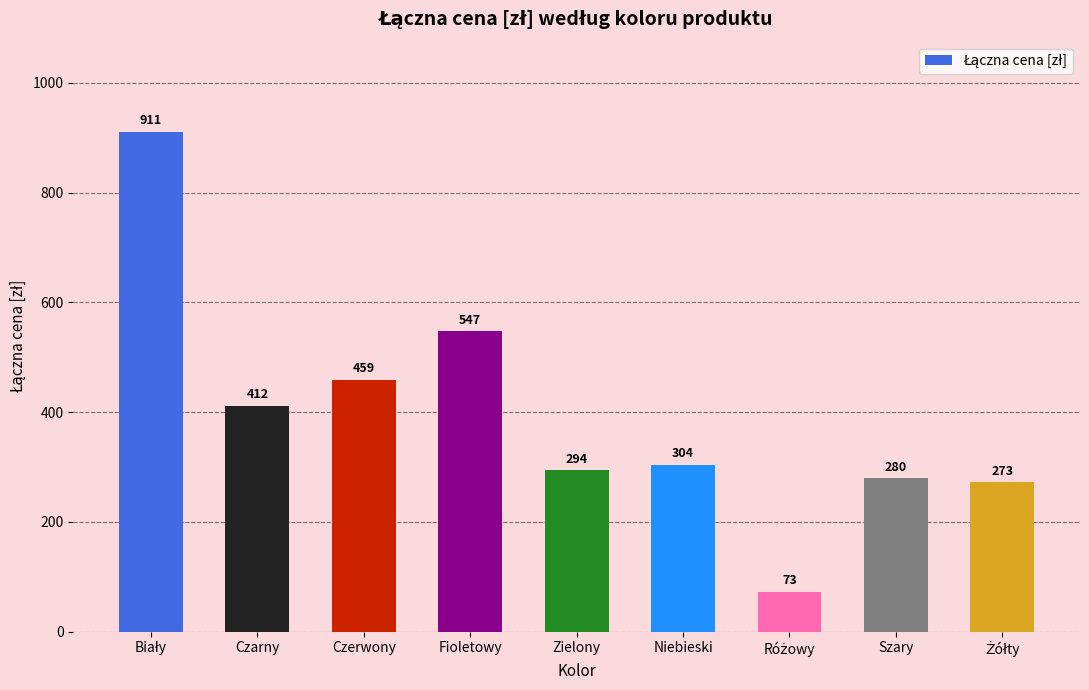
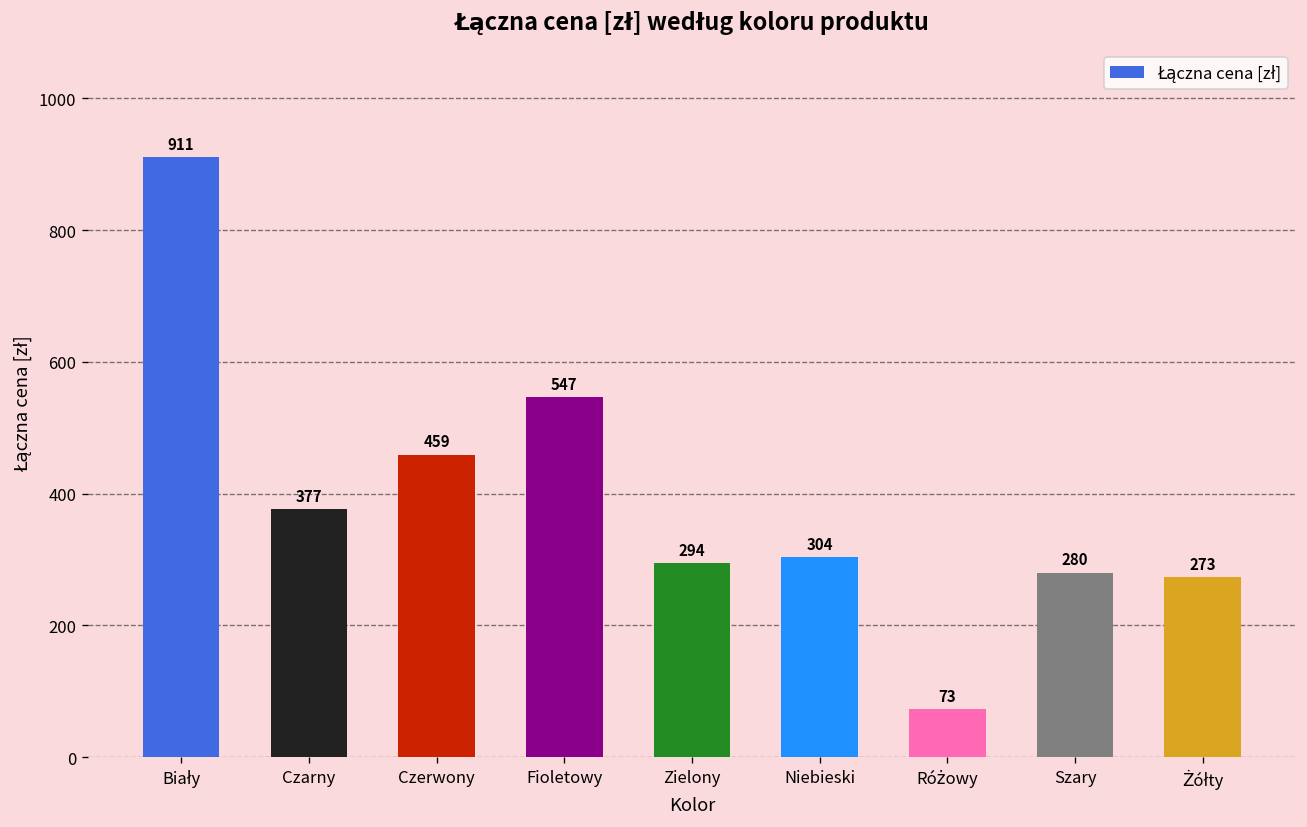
  {
    "Biały": 911,
-   "Czarny": 412,
+   "Czarny": 377,
    "Czerwony": 459,
    "Fioletowy": 547,
    "Zielony": 294,
    "Niebieski": 304,
    "Różowy": 73,
    "Szary": 280,
    "Żółty": 273
  }
